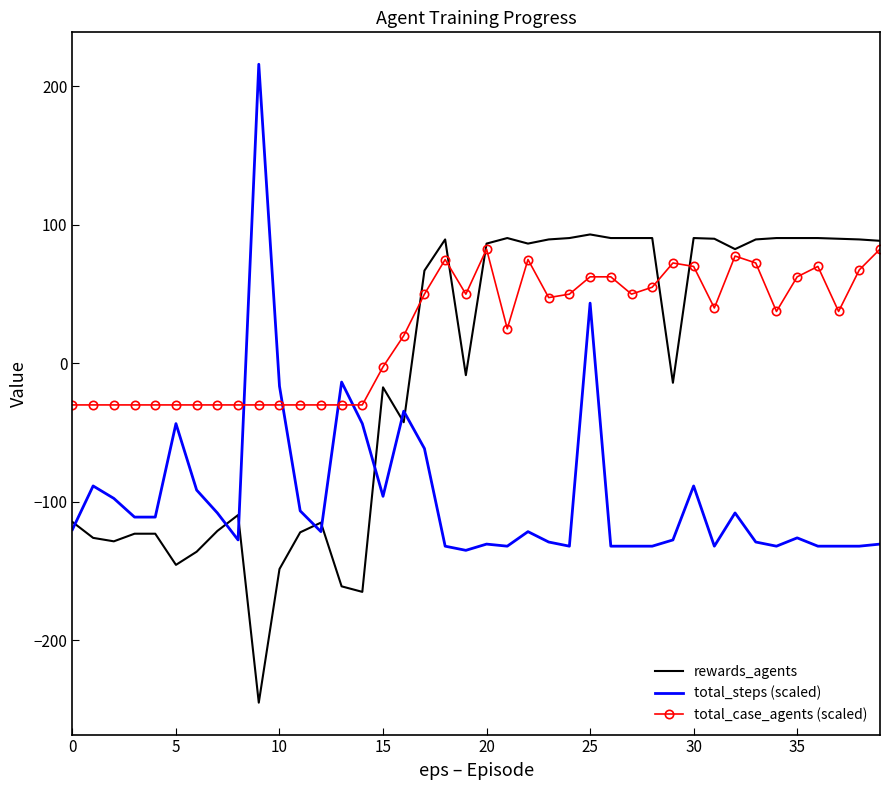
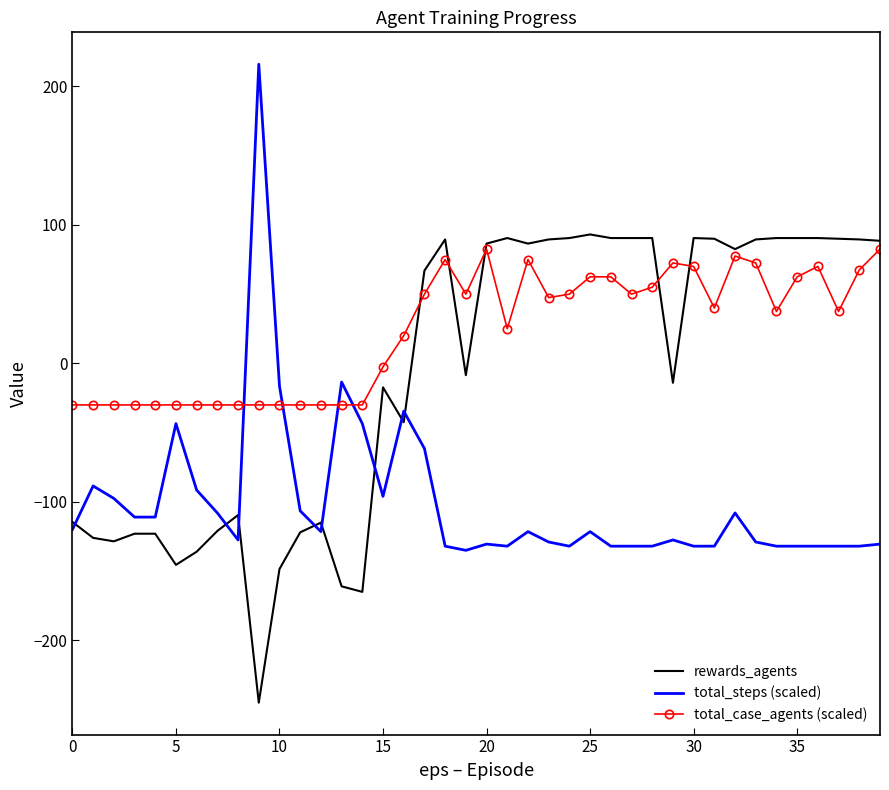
  {
    "rewards_agents": {
      "0": -115,
      "5": -146,
      "10": -149,
      "15": -17,
      "20": 87,
      "25": 93,
      "30": 91,
      "35": 91
    },
    "total_steps (scaled)": {
      "0": -120,
      "5": -44,
      "10": -17,
      "15": -96,
      "20": -131,
-     "25": 44,
-     "30": -89,
-     "35": -126
+     "25": -122,
+     "30": -132,
+     "35": -132
    },
    "total_case_agents (scaled)": {
      "0": -30,
      "5": -30,
      "10": -30,
      "15": -3,
      "20": 83,
      "25": 63,
      "30": 70,
      "35": 63
    }
  }
